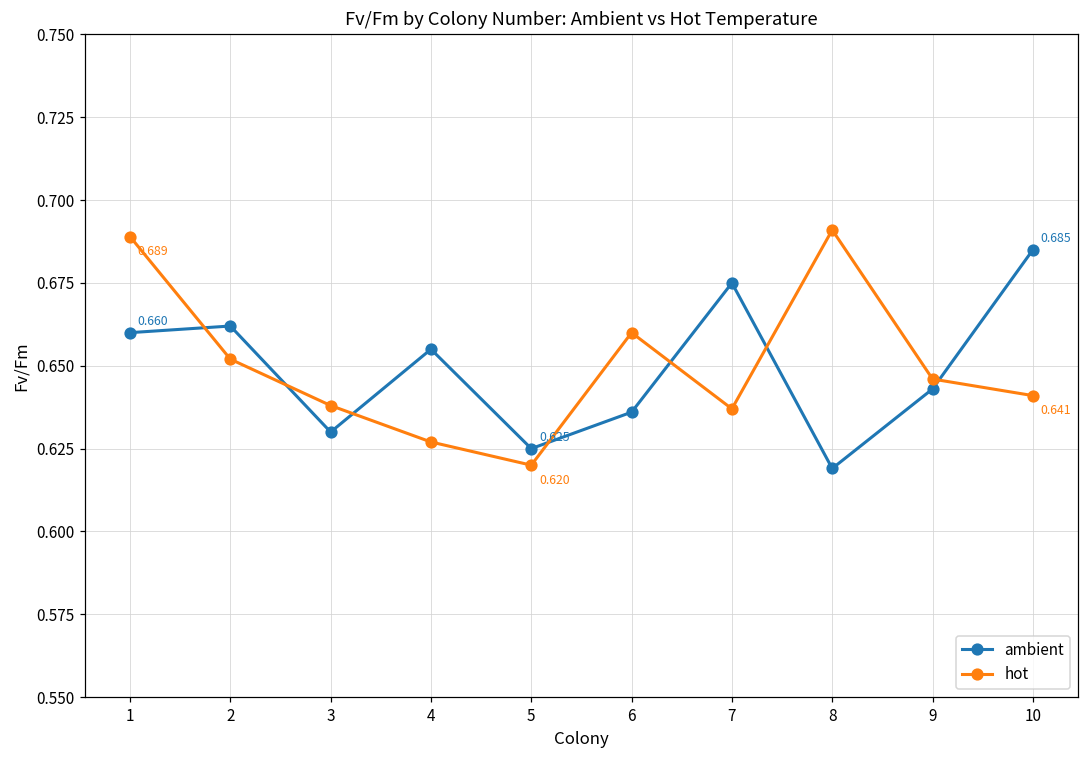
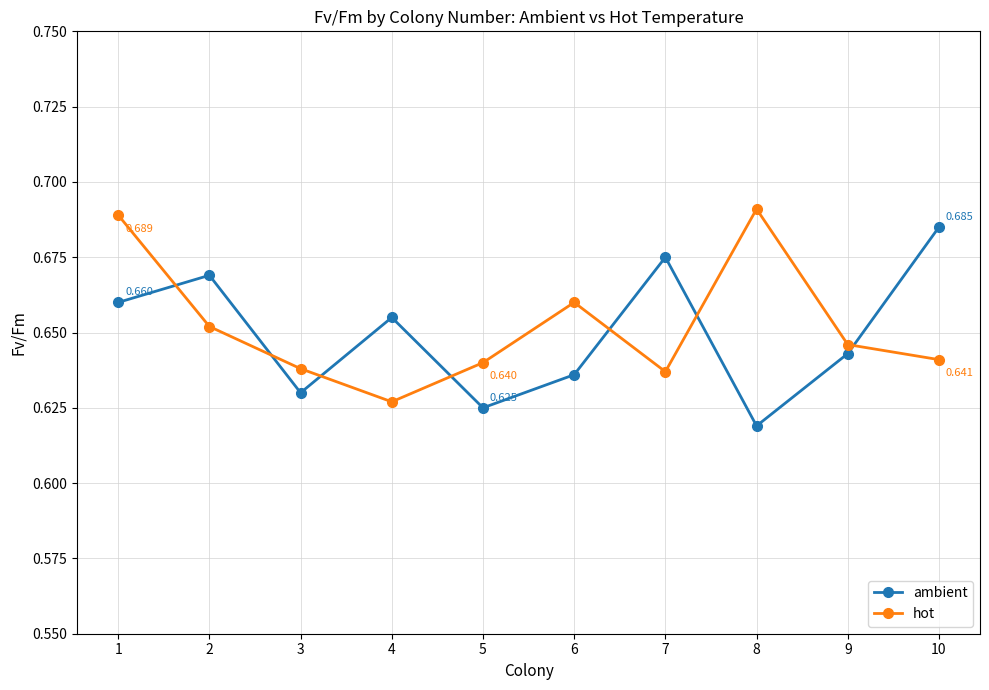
  {
    "ambient": {
-     "2": 0.662,
+     "2": 0.669,
      "3": 0.630,
      "4": 0.655,
      "6": 0.636,
      "7": 0.675,
      "8": 0.619,
      "9": 0.643
    },
    "hot": {
      "1": 0.689,
-     "5": 0.620,
+     "5": 0.640,
      "10": 0.641
    }
  }
